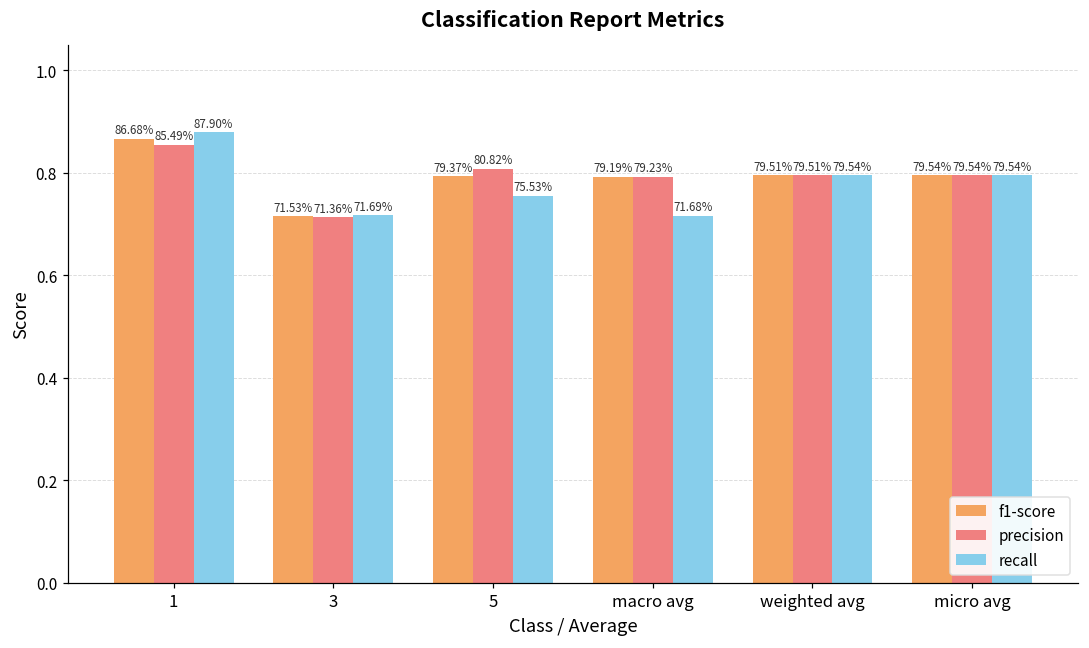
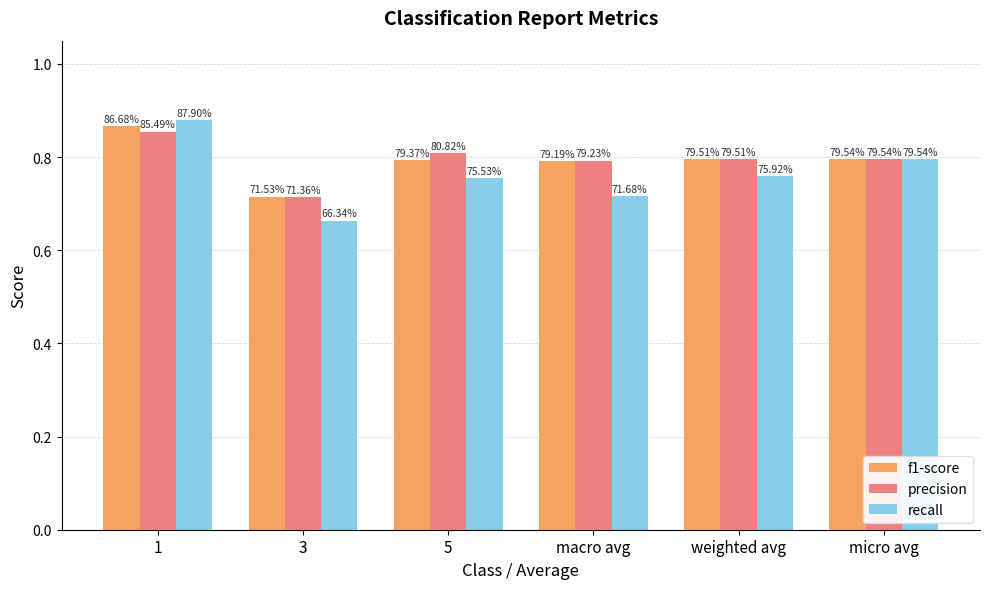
  {
    "recall": {
      "1": "87.90%",
-     "3": "71.69%",
+     "3": "66.34%",
      "5": "75.53%",
      "macro avg": "71.68%",
-     "weighted avg": "79.54%",
+     "weighted avg": "75.92%",
      "micro avg": "79.54%"
    }
  }
